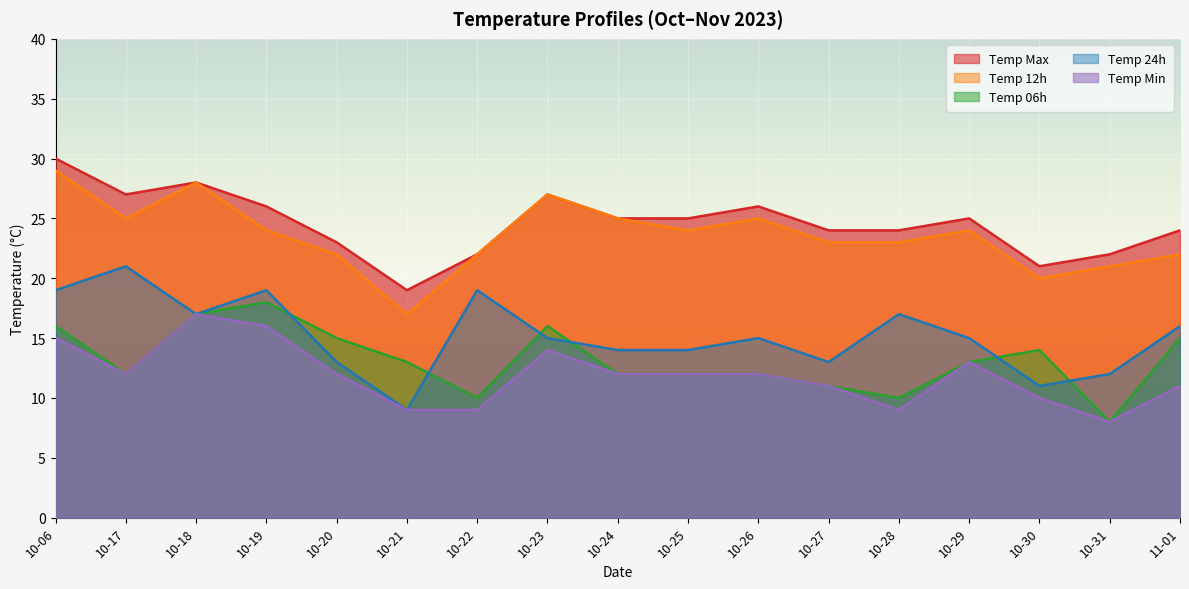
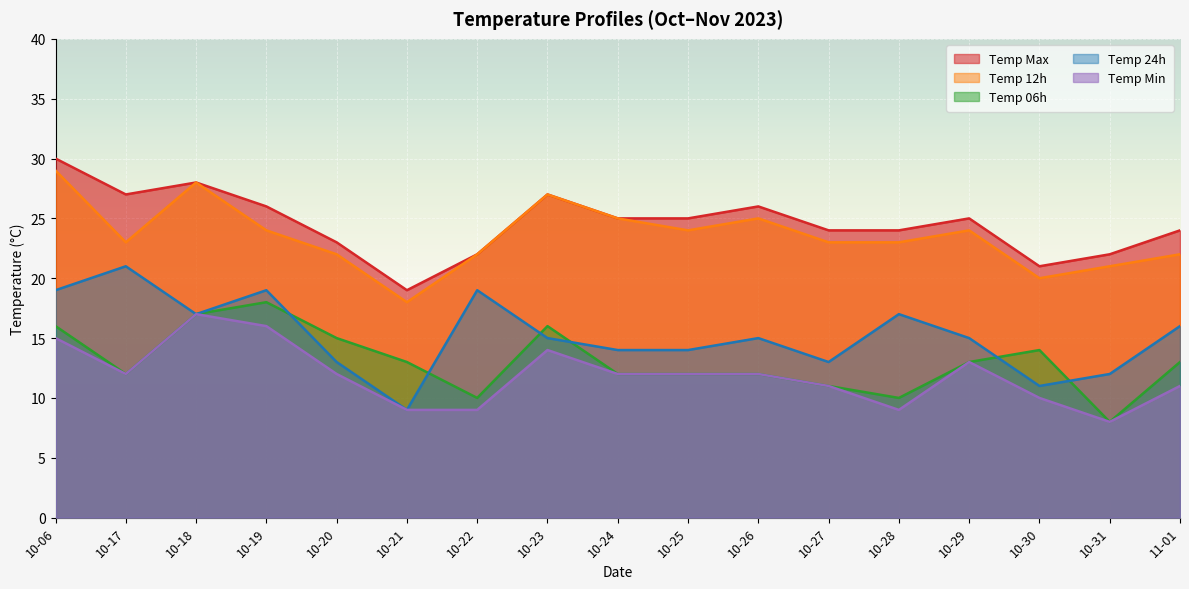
  {
    "Temp Max": {
      "10-06": 30,
      "10-17": 27,
      "10-19": 26,
      "10-20": 23,
      "10-21": 19,
      "10-25": 25,
      "10-26": 26,
      "10-27": 24,
      "10-28": 24,
      "10-29": 25,
      "10-30": 21,
      "10-31": 22,
      "11-01": 24
    },
    "Temp 12h": {
      "10-06": 29,
-     "10-17": 25,
+     "10-17": 23,
      "10-19": 24,
      "10-20": 22,
-     "10-21": 17,
+     "10-21": 18,
      "10-25": 24,
      "10-26": 25,
      "10-27": 23,
      "10-28": 23,
      "10-29": 24,
      "10-30": 20,
      "10-31": 21,
      "11-01": 22
    },
    "Temp 06h": {
      "10-06": 16,
      "10-19": 18,
      "10-20": 15,
      "10-21": 13,
      "10-22": 10,
      "10-23": 16,
      "10-28": 10,
      "10-30": 14,
-     "11-01": 15
+     "11-01": 13
    },
    "Temp 24h": {
      "10-06": 19,
      "10-17": 21,
      "10-19": 19,
      "10-20": 13,
      "10-22": 19,
      "10-23": 15,
      "10-24": 14,
      "10-25": 14,
      "10-26": 15,
      "10-27": 13,
      "10-28": 17,
      "10-29": 15,
      "10-30": 11,
      "10-31": 12,
      "11-01": 16
    },
    "Temp Min": {
      "10-06": 15,
      "10-19": 16,
      "10-20": 12,
      "10-22": 9,
      "10-23": 14,
      "10-28": 9,
      "10-30": 10,
      "11-01": 11
    }
  }
